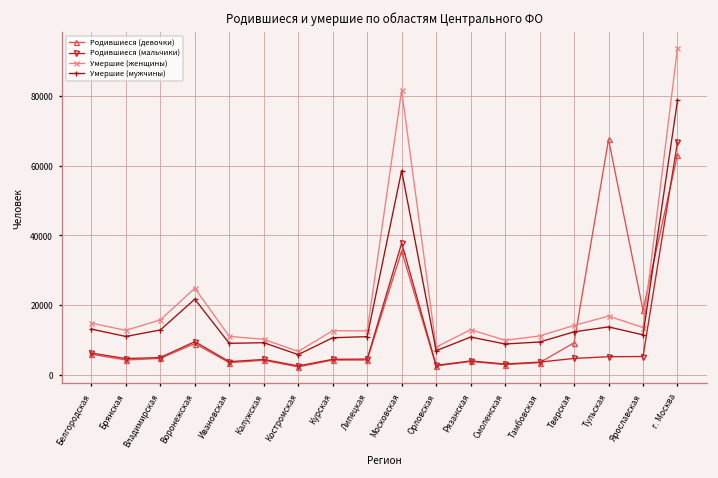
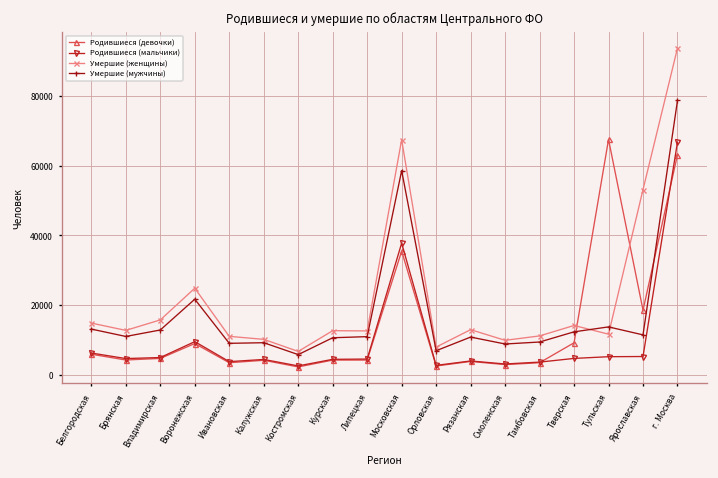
  {
    "Родившиеся (девочки)": {
      "Московская": 35000,
      "Тверская": 9000,
      "Тульская": 67000,
      "Ярославская": 19000,
      "г. Москва": 63000
    },
    "Умершие (женщины)": {
      "Белгородская": 15000,
      "Брянская": 13000,
      "Владимирская": 16000,
      "Воронежская": 25000,
      "Ивановская": 11000,
      "Калужская": 10000,
      "Костромская": 7000,
      "Курская": 13000,
      "Липецкая": 13000,
-     "Московская": 82000,
+     "Московская": 67000,
      "Орловская": 8000,
      "Рязанская": 13000,
      "Смоленская": 10000,
      "Тамбовская": 11000,
      "Тверская": 14000,
-     "Тульская": 17000,
-     "Ярославская": 14000,
+     "Тульская": 12000,
+     "Ярославская": 53000,
      "г. Москва": 94000
    }
  }
